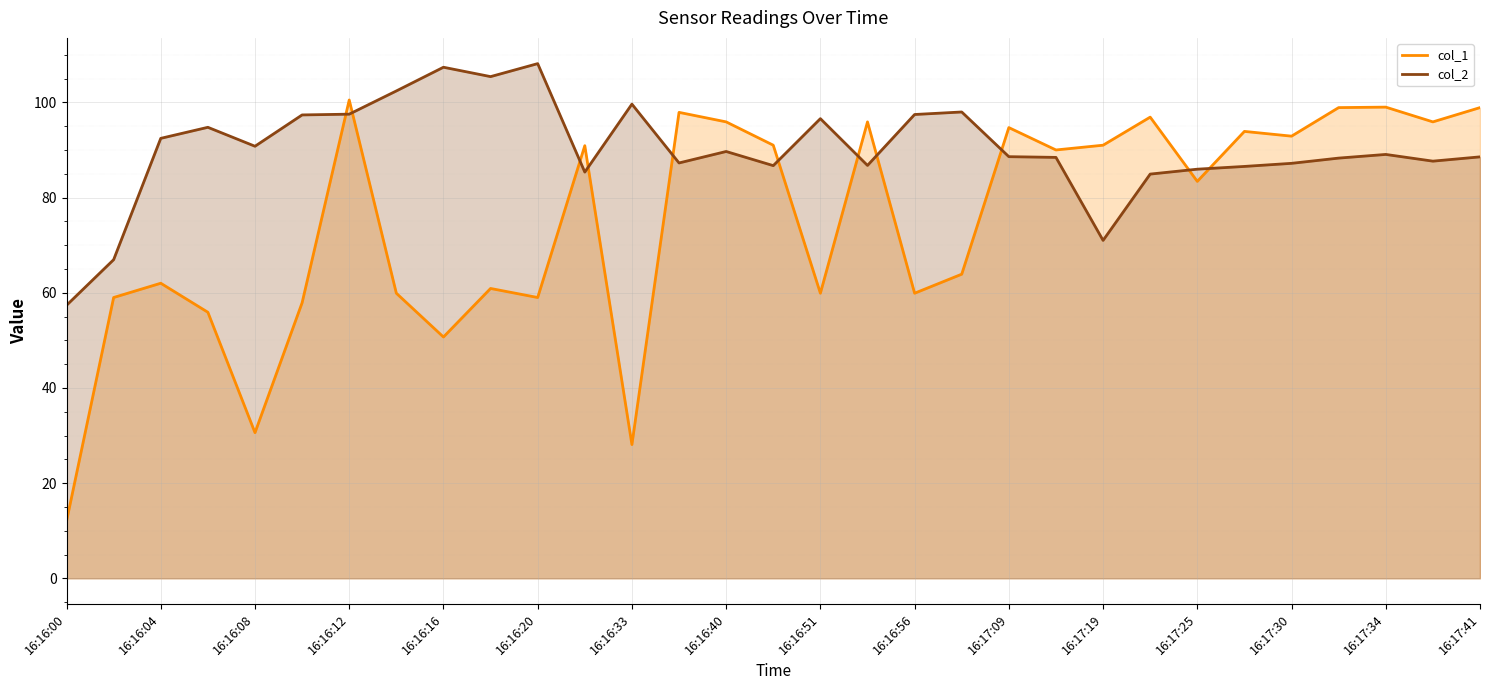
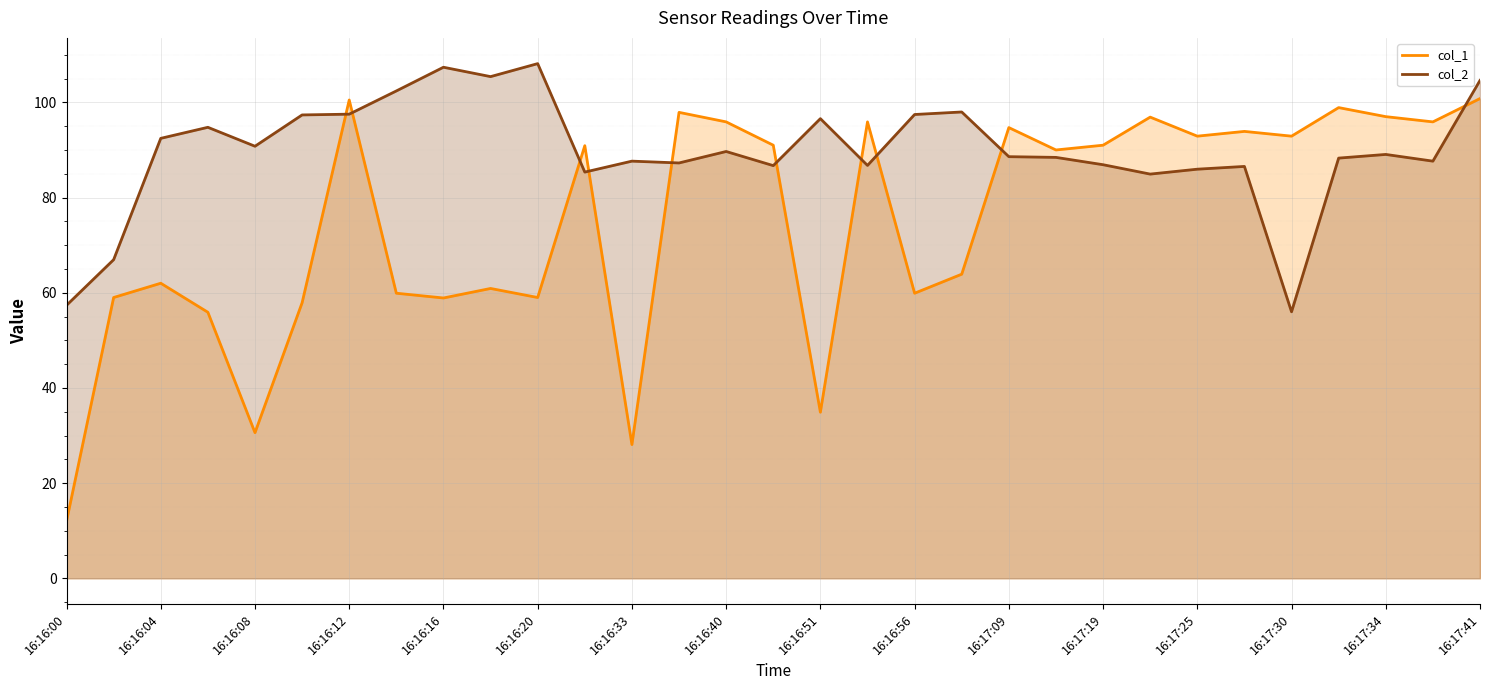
  {
    "col_1": {
      "16:16:00": 12,
      "16:16:04": 62,
      "16:16:08": 31,
      "16:16:12": 101,
-     "16:16:16": 51,
+     "16:16:16": 59,
      "16:16:20": 59,
      "16:16:33": 28,
      "16:16:40": 96,
-     "16:16:51": 60,
+     "16:16:51": 35,
      "16:16:56": 60,
      "16:17:09": 95,
      "16:17:19": 91,
-     "16:17:25": 83,
+     "16:17:25": 93,
      "16:17:30": 93,
-     "16:17:34": 99,
-     "16:17:41": 99
+     "16:17:34": 97,
+     "16:17:41": 101
    },
    "col_2": {
      "16:16:00": 57,
      "16:16:04": 92,
      "16:16:08": 91,
      "16:16:12": 98,
      "16:16:16": 107,
      "16:16:20": 108,
-     "16:16:33": 100,
+     "16:16:33": 88,
      "16:16:40": 90,
      "16:16:51": 97,
      "16:16:56": 97,
      "16:17:09": 89,
-     "16:17:19": 71,
+     "16:17:19": 87,
      "16:17:25": 86,
-     "16:17:30": 87,
+     "16:17:30": 56,
      "16:17:34": 89,
-     "16:17:41": 89
+     "16:17:41": 105
    }
  }
